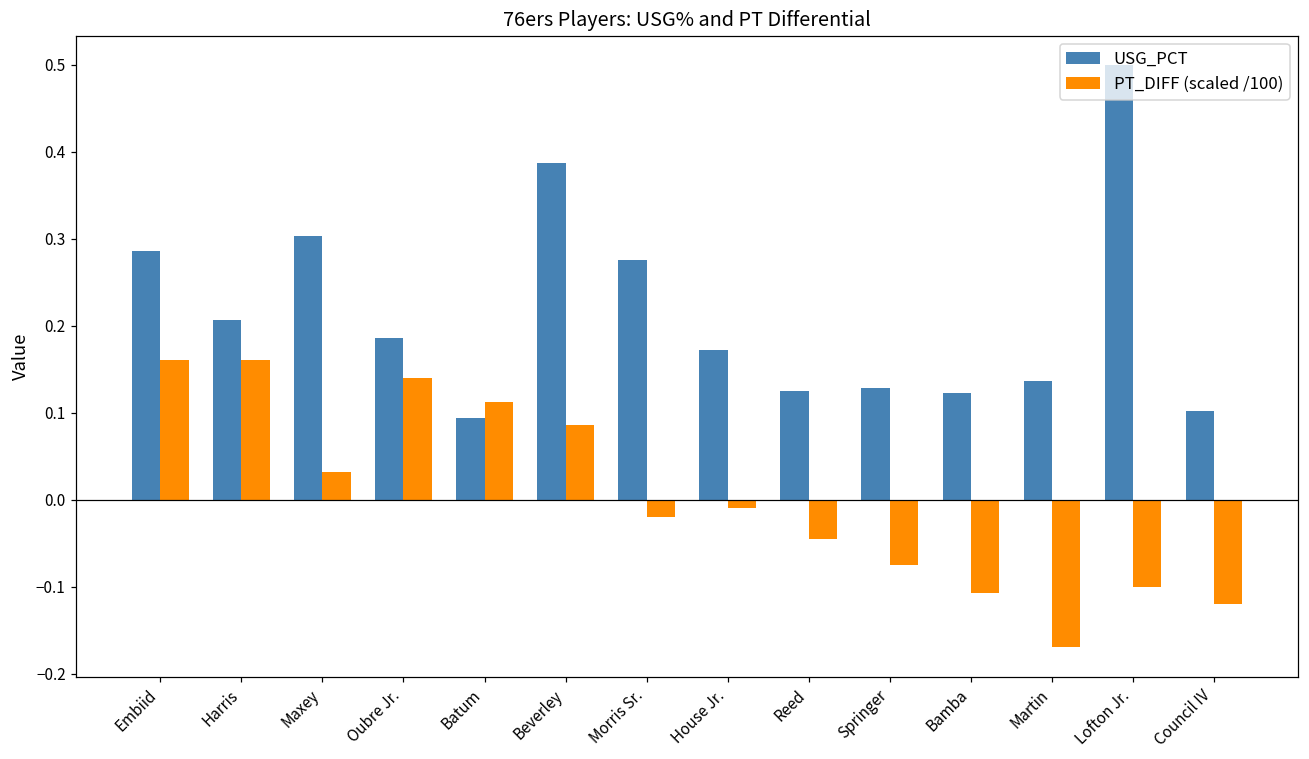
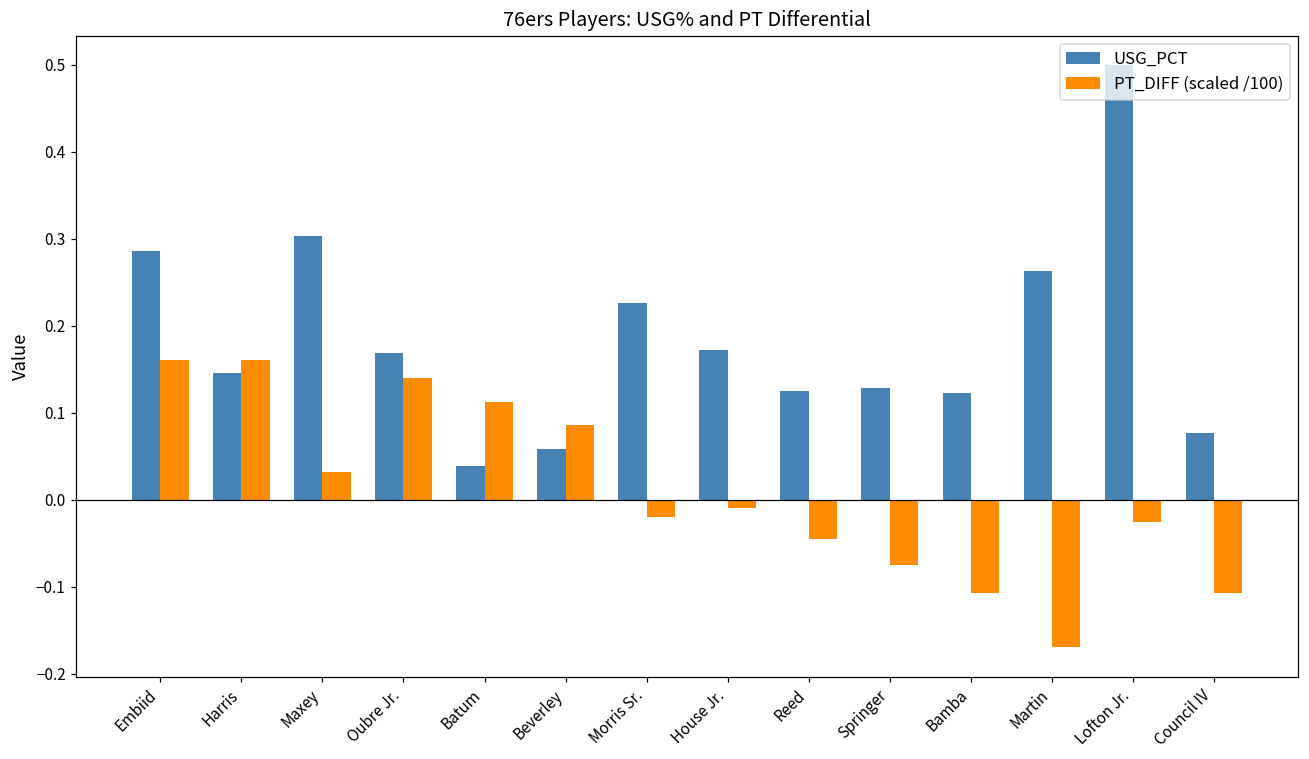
  {
    "USG_PCT": {
      "Embiid": 0.29,
-     "Harris": 0.21,
+     "Harris": 0.15,
      "Maxey": 0.30,
-     "Oubre Jr.": 0.19,
-     "Batum": 0.09,
-     "Beverley": 0.39,
-     "Morris Sr.": 0.28,
+     "Oubre Jr.": 0.17,
+     "Batum": 0.04,
+     "Beverley": 0.06,
+     "Morris Sr.": 0.23,
      "House Jr.": 0.17,
      "Reed": 0.13,
      "Springer": 0.13,
      "Bamba": 0.12,
-     "Martin": 0.14,
-     "Council IV": 0.10
+     "Martin": 0.26,
+     "Council IV": 0.08
    },
    "PT_DIFF (scaled /100)": {
      "Embiid": 0.16,
      "Harris": 0.16,
      "Maxey": 0.03,
      "Oubre Jr.": 0.14,
      "Batum": 0.11,
      "Beverley": 0.09,
      "Morris Sr.": -0.02,
      "House Jr.": -0.01,
      "Reed": -0.05,
      "Springer": -0.08,
      "Bamba": -0.11,
      "Martin": -0.17,
-     "Lofton Jr.": -0.10,
-     "Council IV": -0.12
+     "Lofton Jr.": -0.03,
+     "Council IV": -0.11
    }
  }
